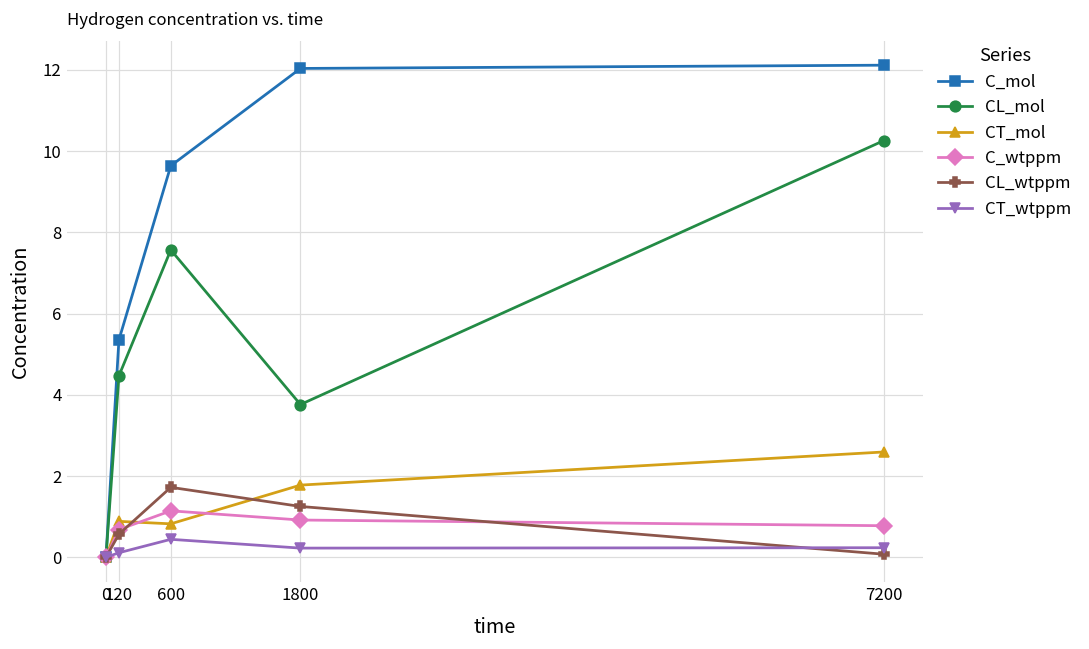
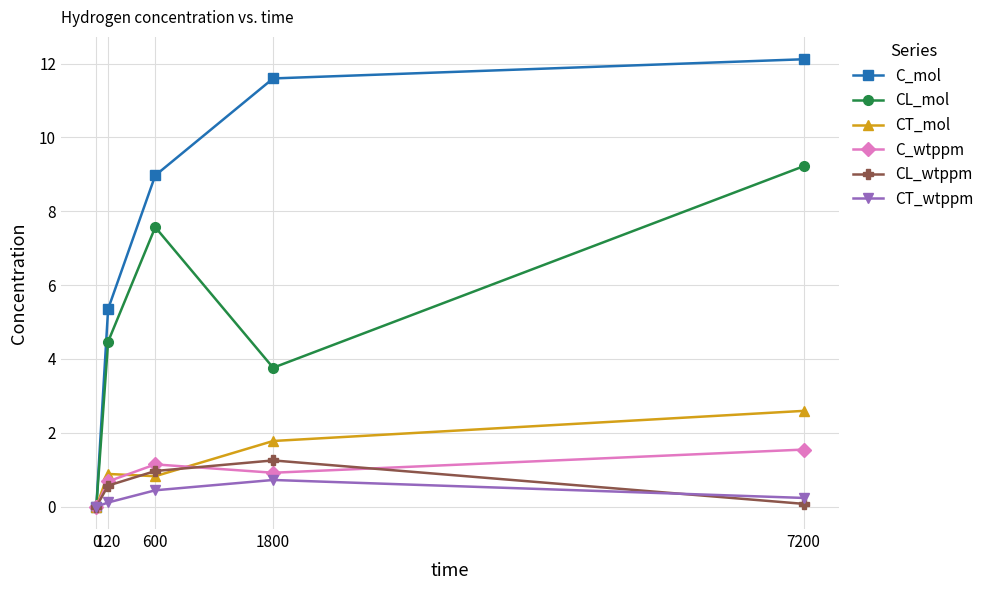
  {
    "C_mol": {
-     "600": 9.6,
-     "1800": 12.0,
+     "600": 9.0,
+     "1800": 11.6,
      "7200": 12.1
    },
    "CL_mol": {
      "600": 7.6,
      "1800": 3.8,
-     "7200": 10.3
+     "7200": 9.2
    },
    "CT_mol": {
      "600": 0.8,
      "1800": 1.8,
      "7200": 2.6
    },
    "C_wtppm": {
      "600": 1.1,
      "1800": 0.9,
-     "7200": 0.8
+     "7200": 1.5
    },
    "CL_wtppm": {
-     "600": 1.7,
+     "600": 1.0,
      "1800": 1.3,
      "7200": 0.1
    },
    "CT_wtppm": {
      "600": 0.4,
-     "1800": 0.2,
+     "1800": 0.7,
      "7200": 0.2
    }
  }
